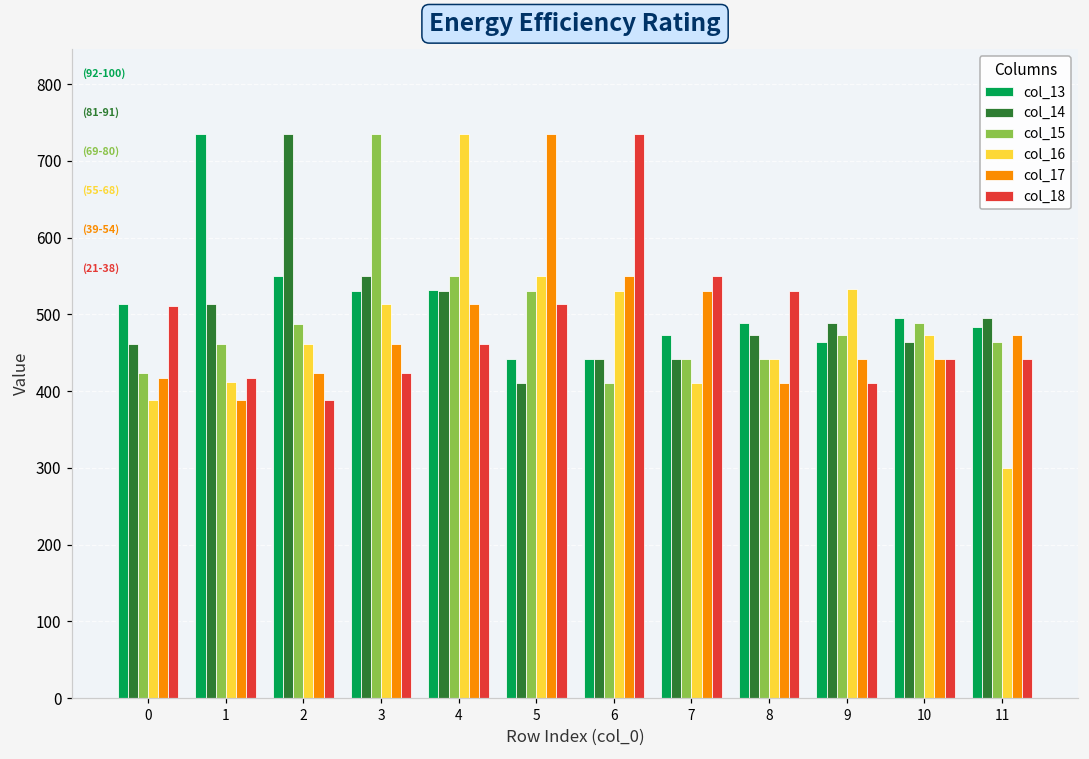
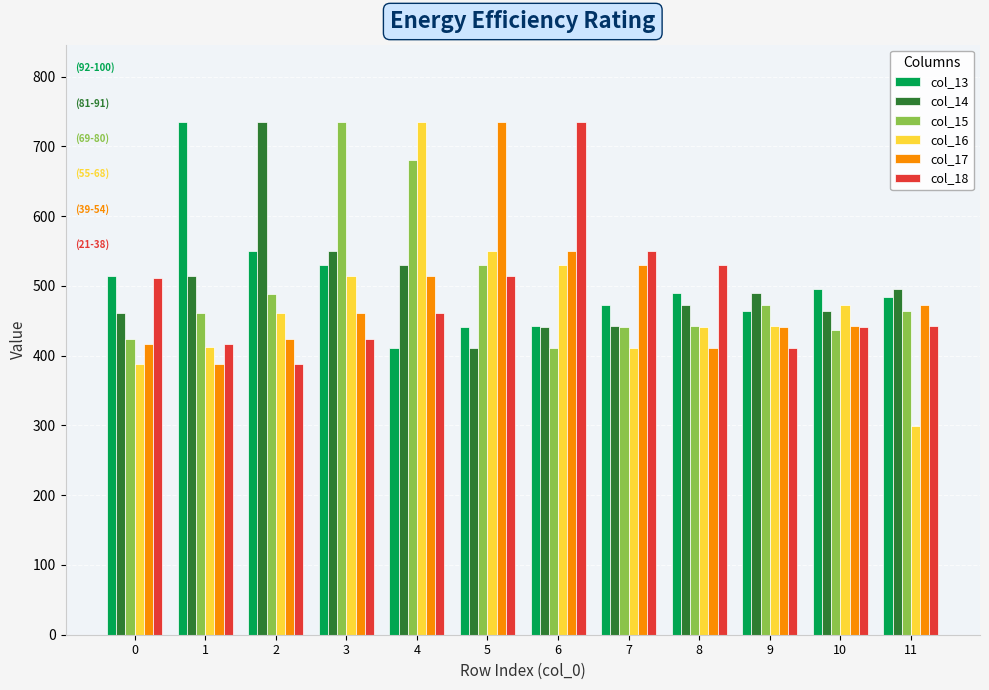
  {
    "col_13": {
      "0": 510,
      "1": 740,
      "2": 550,
      "3": 530,
-     "4": 530,
+     "4": 410,
      "5": 440,
      "6": 440,
      "7": 470,
      "8": 490,
      "9": 460,
      "10": 500,
      "11": 480
    },
    "col_14": {
      "0": 460,
      "1": 510,
      "2": 740,
      "3": 550,
      "4": 530,
      "5": 410,
      "6": 440,
      "7": 440,
      "8": 470,
      "9": 490,
      "10": 460,
      "11": 500
    },
    "col_15": {
      "0": 420,
      "1": 460,
      "2": 490,
      "3": 740,
-     "4": 550,
+     "4": 680,
      "5": 530,
      "6": 410,
      "7": 440,
      "8": 440,
      "9": 470,
-     "10": 490,
+     "10": 440,
      "11": 460
    },
    "col_16": {
      "0": 390,
      "1": 410,
      "2": 460,
      "3": 510,
      "4": 740,
      "5": 550,
      "6": 530,
      "7": 410,
      "8": 440,
-     "9": 530,
+     "9": 440,
      "10": 470,
      "11": 300
    },
    "col_17": {
      "0": 420,
      "1": 390,
      "2": 420,
      "3": 460,
      "4": 510,
      "5": 740,
      "6": 550,
      "7": 530,
      "8": 410,
      "9": 440,
      "10": 440,
      "11": 470
    },
    "col_18": {
      "0": 510,
      "1": 420,
      "2": 390,
      "3": 420,
      "4": 460,
      "5": 510,
      "6": 740,
      "7": 550,
      "8": 530,
      "9": 410,
      "10": 440,
      "11": 440
    }
  }
